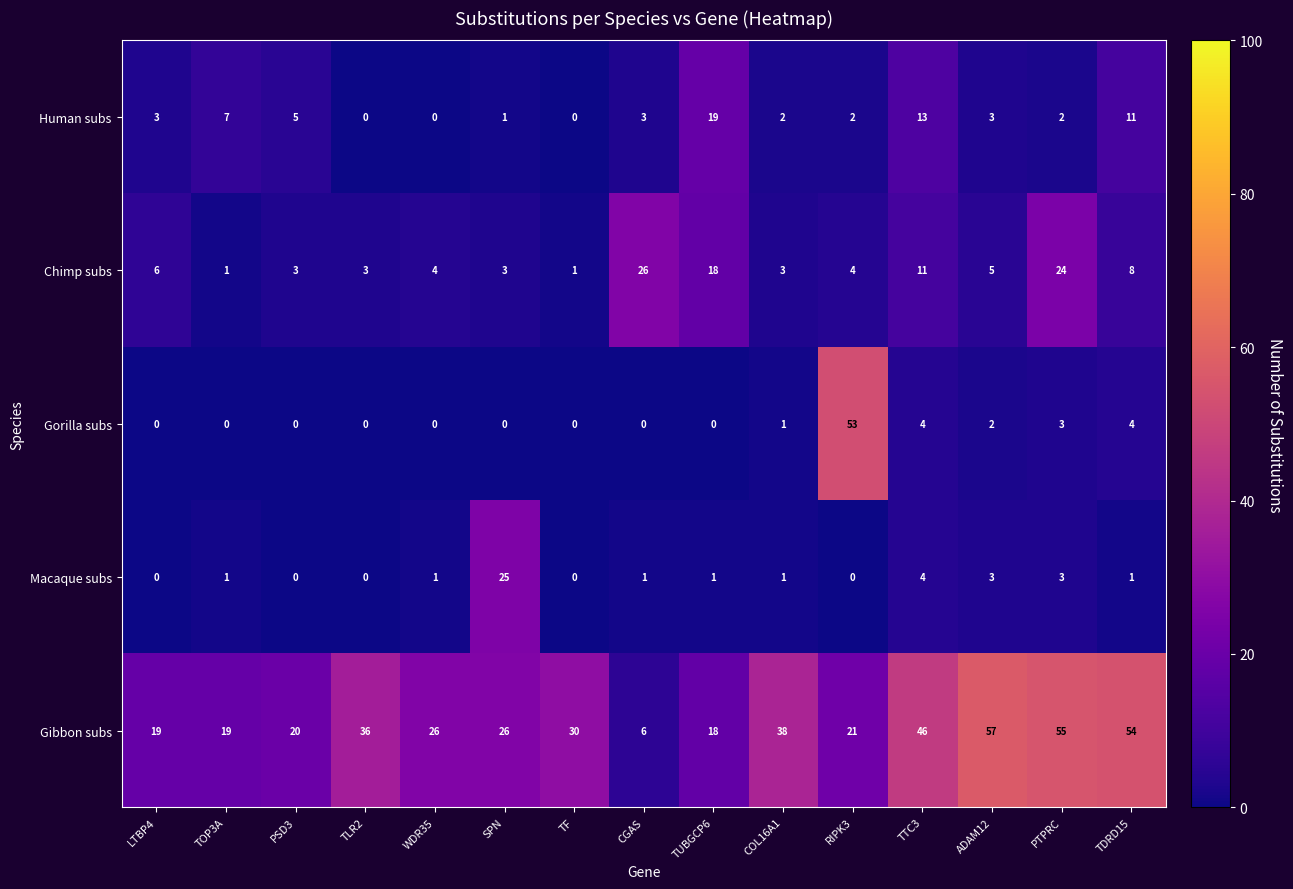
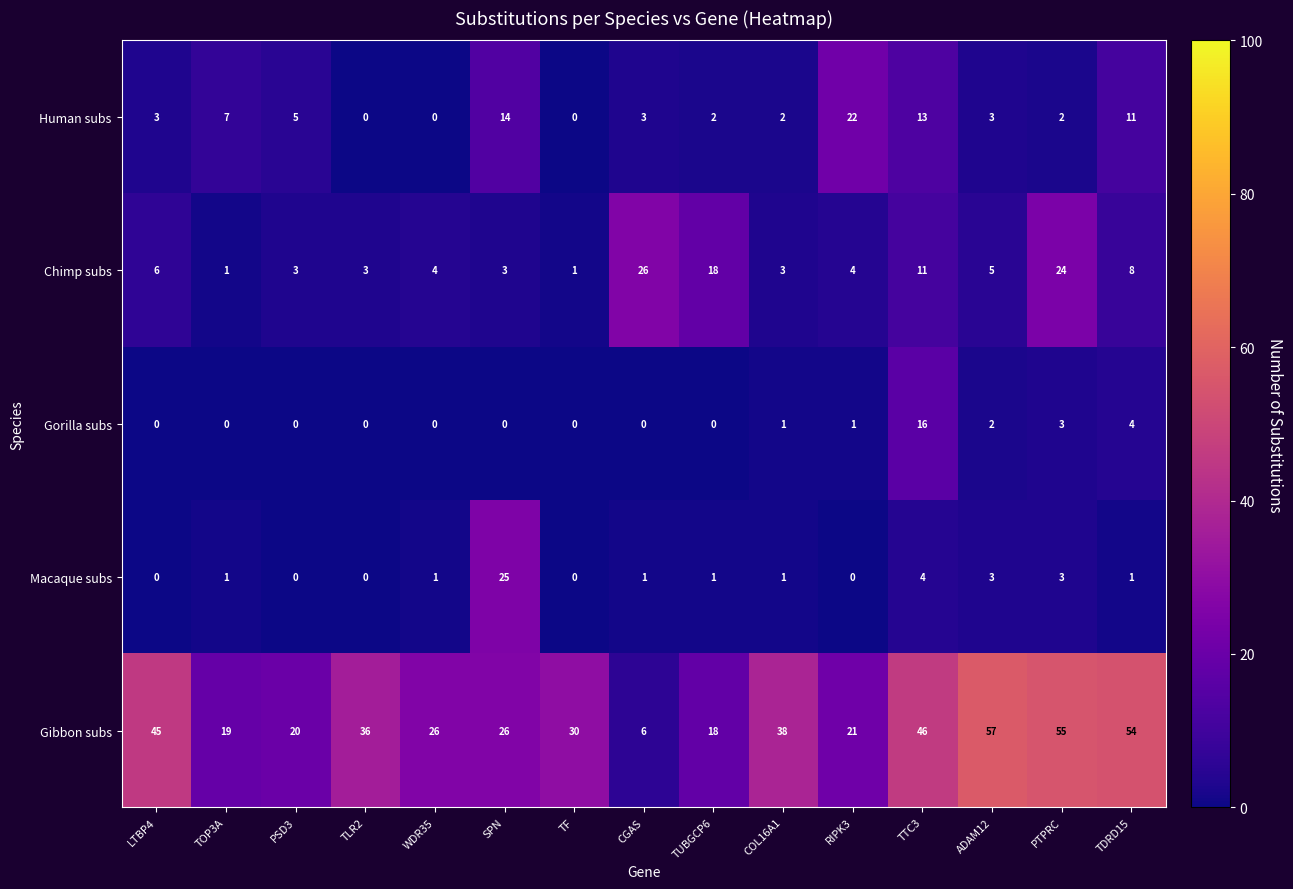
  {
    "Human subs": {
      "LTBP4": 3,
      "TOP3A": 7,
      "PSD3": 5,
      "TLR2": 0,
      "WDR35": 0,
-     "SPN": 1,
+     "SPN": 14,
      "TF": 0,
      "CGAS": 3,
-     "TUBGCP6": 19,
+     "TUBGCP6": 2,
      "COL16A1": 2,
-     "RIPK3": 2,
+     "RIPK3": 22,
      "TTC3": 13,
      "ADAM12": 3,
      "PTPRC": 2,
      "TDRD15": 11
    },
    "Chimp subs": {
      "LTBP4": 6,
      "TOP3A": 1,
      "PSD3": 3,
      "TLR2": 3,
      "WDR35": 4,
      "SPN": 3,
      "TF": 1,
      "CGAS": 26,
      "TUBGCP6": 18,
      "COL16A1": 3,
      "RIPK3": 4,
      "TTC3": 11,
      "ADAM12": 5,
      "PTPRC": 24,
      "TDRD15": 8
    },
    "Gorilla subs": {
      "LTBP4": 0,
      "TOP3A": 0,
      "PSD3": 0,
      "TLR2": 0,
      "WDR35": 0,
      "SPN": 0,
      "TF": 0,
      "CGAS": 0,
      "TUBGCP6": 0,
      "COL16A1": 1,
-     "RIPK3": 53,
-     "TTC3": 4,
+     "RIPK3": 1,
+     "TTC3": 16,
      "ADAM12": 2,
      "PTPRC": 3,
      "TDRD15": 4
    },
    "Macaque subs": {
      "LTBP4": 0,
      "TOP3A": 1,
      "PSD3": 0,
      "TLR2": 0,
      "WDR35": 1,
      "SPN": 25,
      "TF": 0,
      "CGAS": 1,
      "TUBGCP6": 1,
      "COL16A1": 1,
      "RIPK3": 0,
      "TTC3": 4,
      "ADAM12": 3,
      "PTPRC": 3,
      "TDRD15": 1
    },
    "Gibbon subs": {
-     "LTBP4": 19,
+     "LTBP4": 45,
      "TOP3A": 19,
      "PSD3": 20,
      "TLR2": 36,
      "WDR35": 26,
      "SPN": 26,
      "TF": 30,
      "CGAS": 6,
      "TUBGCP6": 18,
      "COL16A1": 38,
      "RIPK3": 21,
      "TTC3": 46,
      "ADAM12": 57,
      "PTPRC": 55,
      "TDRD15": 54
    }
  }
